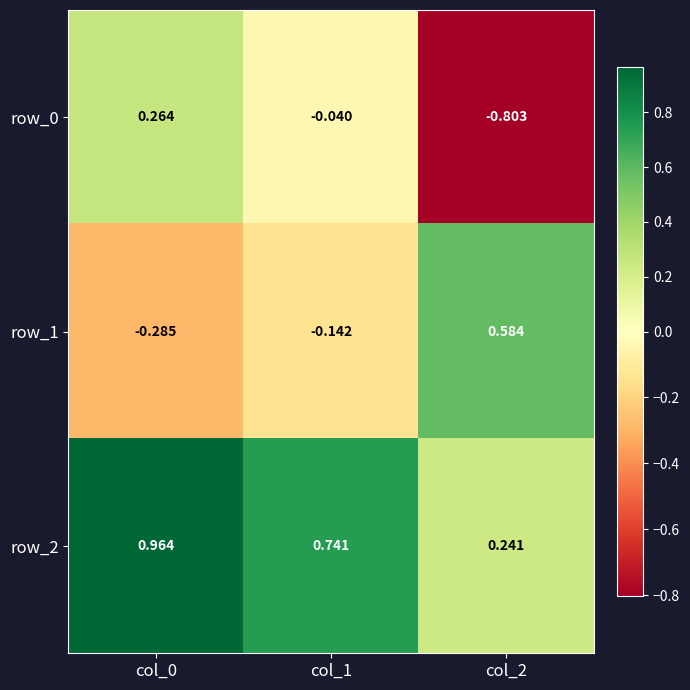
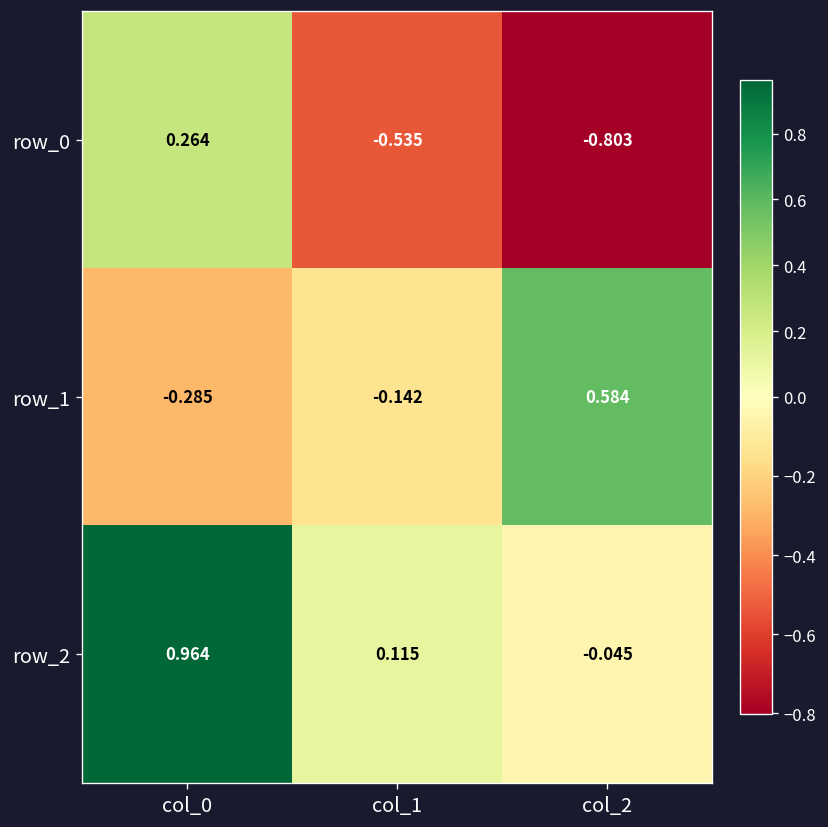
  {
    "row_0": {
      "col_0": 0.264,
-     "col_1": -0.040,
+     "col_1": -0.535,
      "col_2": -0.803
    },
    "row_1": {
      "col_0": -0.285,
      "col_1": -0.142,
      "col_2": 0.584
    },
    "row_2": {
      "col_0": 0.964,
-     "col_1": 0.741,
-     "col_2": 0.241
+     "col_1": 0.115,
+     "col_2": -0.045
    }
  }
